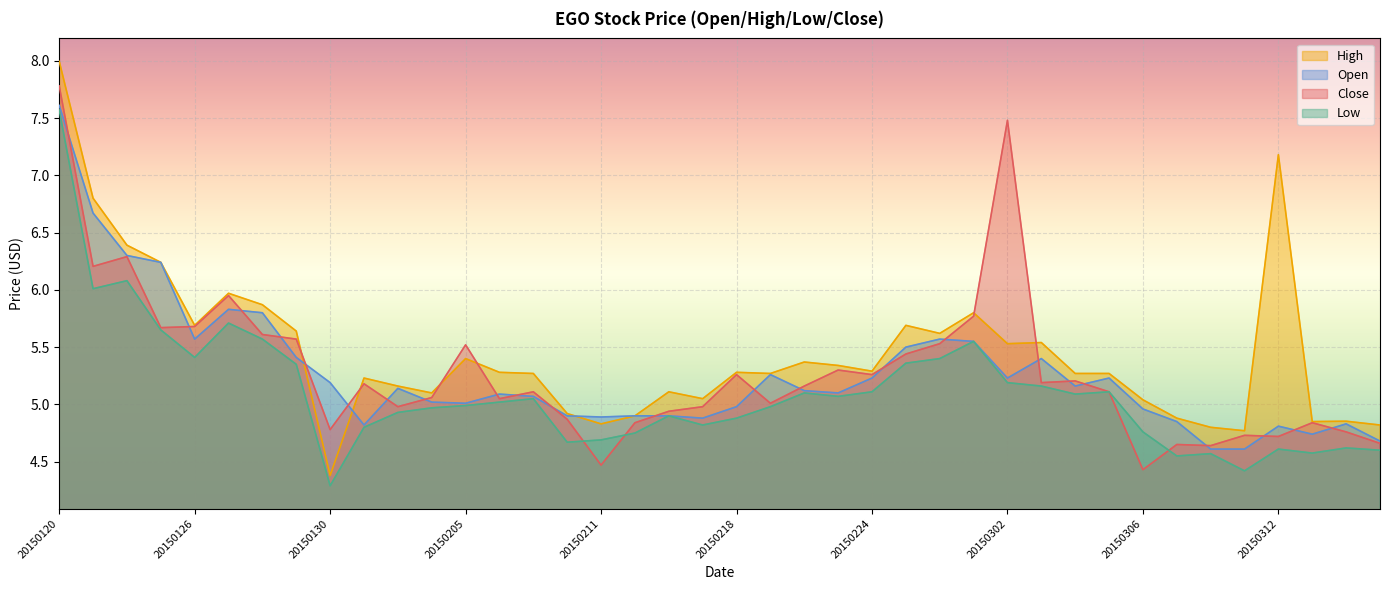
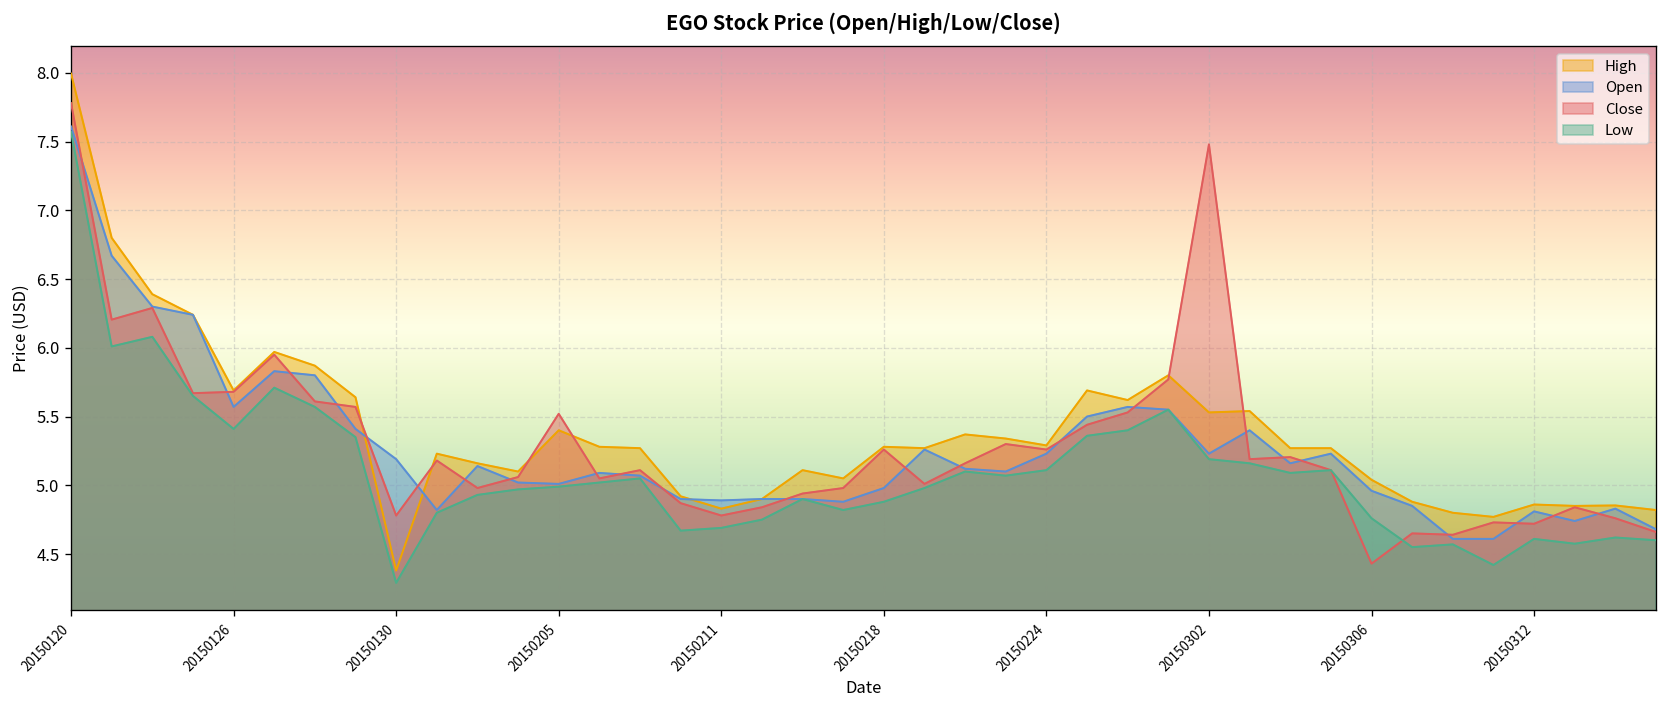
  {
    "High": {
      "20150120": 8.00,
      "20150130": 4.38,
      "20150205": 5.40,
      "20150211": 4.83,
      "20150224": 5.29,
      "20150302": 5.53,
      "20150306": 5.04,
-     "20150312": 7.18
+     "20150312": 4.86
    },
    "Close": {
      "20150120": 7.78,
      "20150130": 4.78,
      "20150205": 5.52,
-     "20150211": 4.47,
+     "20150211": 4.78,
      "20150224": 5.26,
      "20150302": 7.48,
      "20150306": 4.43,
      "20150312": 4.72
    }
  }
